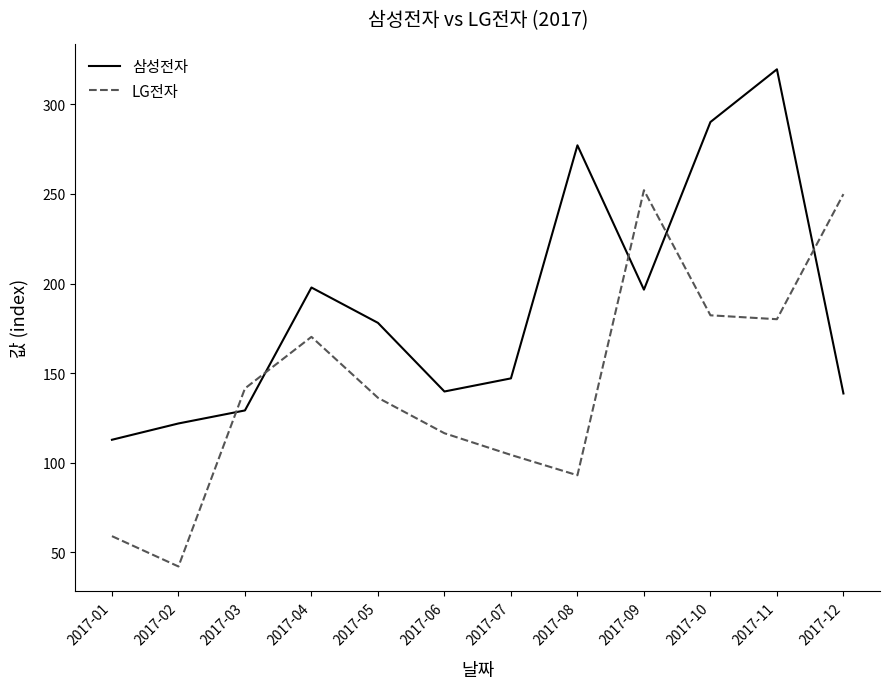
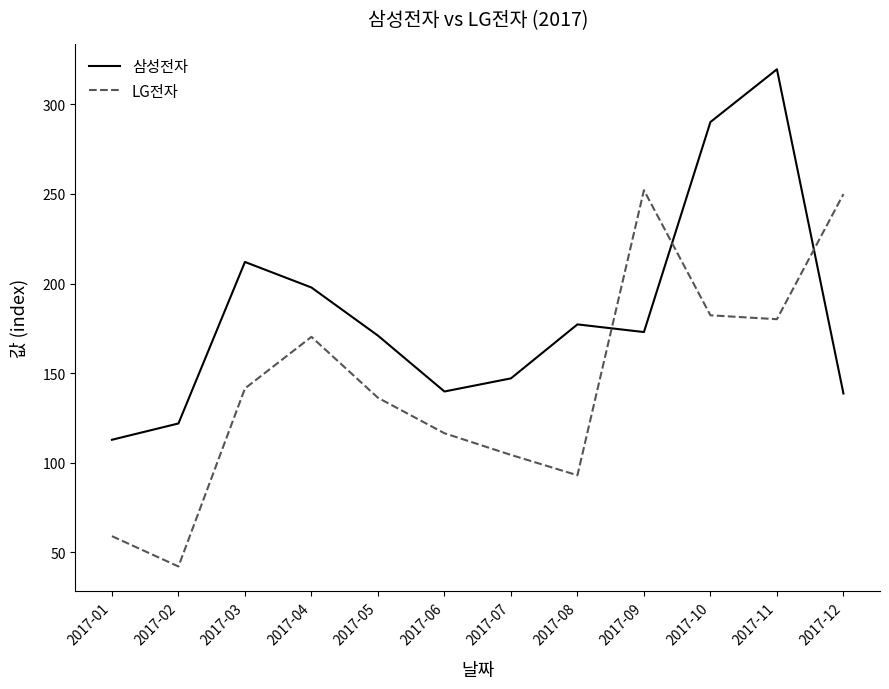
  {
    "삼성전자": {
      "2017-01": 113,
      "2017-02": 122,
-     "2017-03": 129,
+     "2017-03": 212,
      "2017-04": 198,
-     "2017-05": 178,
+     "2017-05": 171,
      "2017-06": 140,
      "2017-07": 147,
-     "2017-08": 277,
-     "2017-09": 197,
+     "2017-08": 177,
+     "2017-09": 173,
      "2017-10": 290,
      "2017-11": 319,
      "2017-12": 139
    },
    "LG전자": {
      "2017-01": 59,
      "2017-02": 42,
      "2017-03": 141,
      "2017-04": 170,
      "2017-05": 136,
      "2017-06": 117,
      "2017-07": 104,
      "2017-08": 93,
      "2017-09": 252,
      "2017-10": 182,
      "2017-11": 180,
      "2017-12": 250
    }
  }
